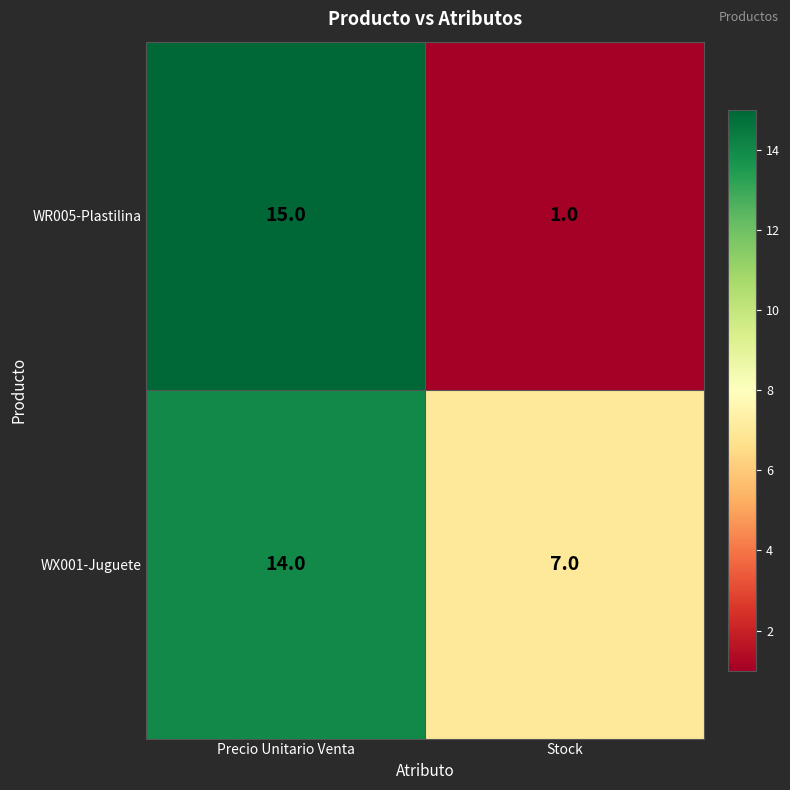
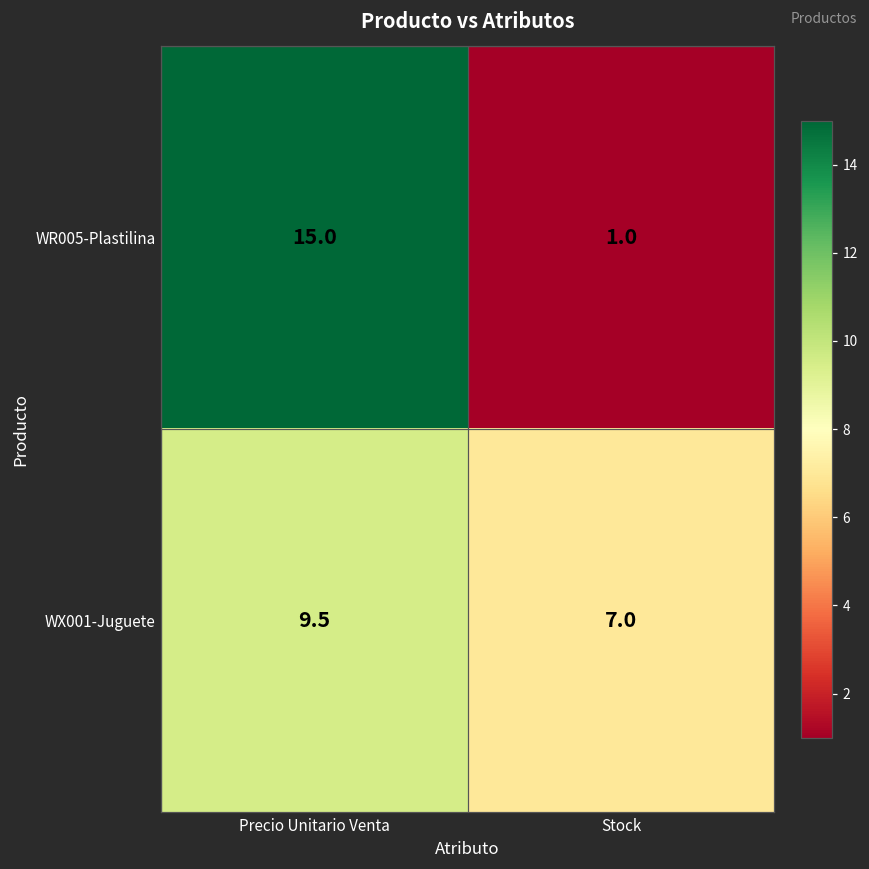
  {
    "WR005-Plastilina": {
      "Precio Unitario Venta": 15.0,
      "Stock": 1.0
    },
    "WX001-Juguete": {
-     "Precio Unitario Venta": 14.0,
+     "Precio Unitario Venta": 9.5,
      "Stock": 7.0
    }
  }
